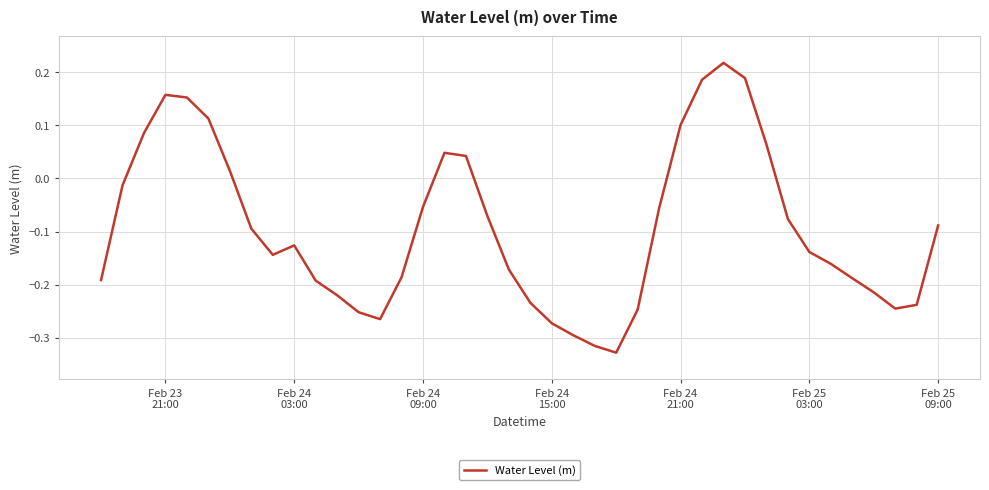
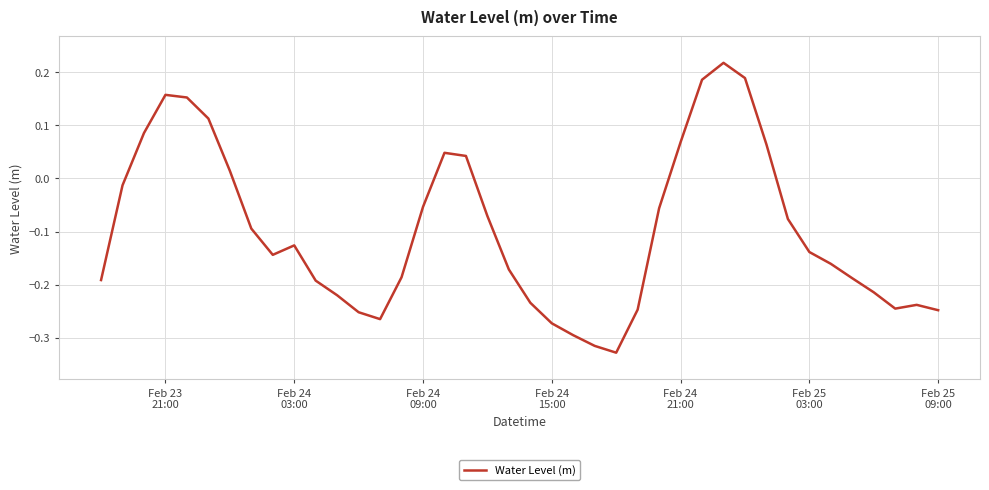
  {
    "Feb 23 21:00": 0.16,
    "Feb 24 03:00": -0.13,
    "Feb 24 09:00": -0.05,
    "Feb 24 15:00": -0.27,
-   "Feb 24 21:00": 0.10,
+   "Feb 24 21:00": 0.07,
    "Feb 25 03:00": -0.14,
-   "Feb 25 09:00": -0.09
+   "Feb 25 09:00": -0.25
  }
